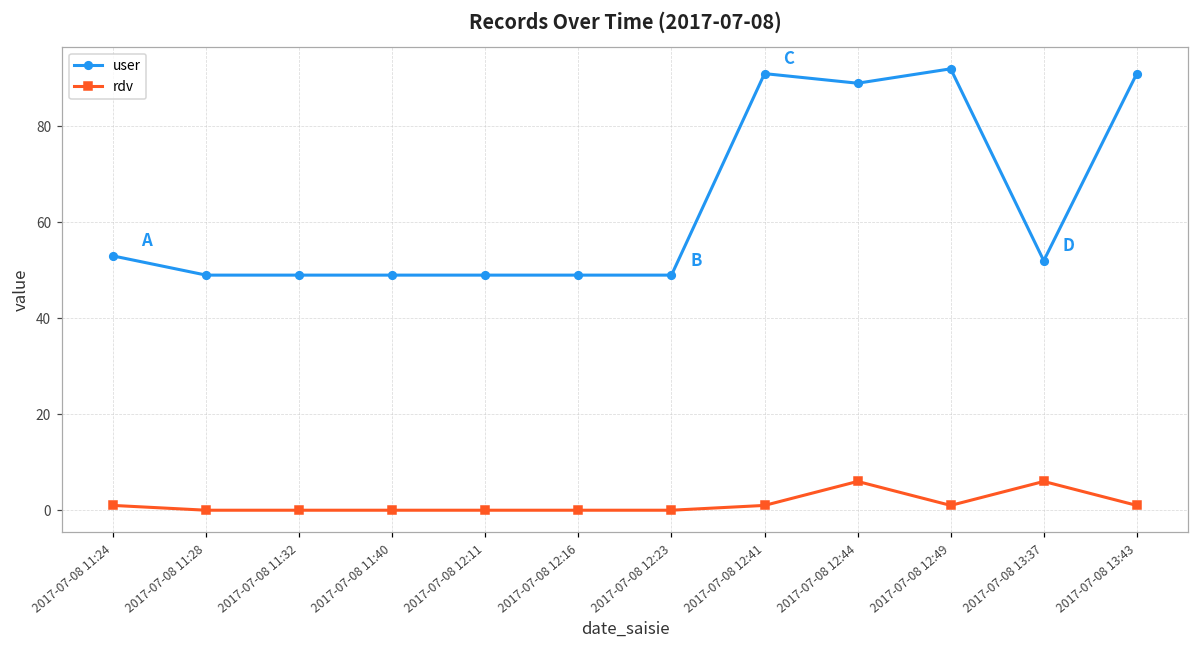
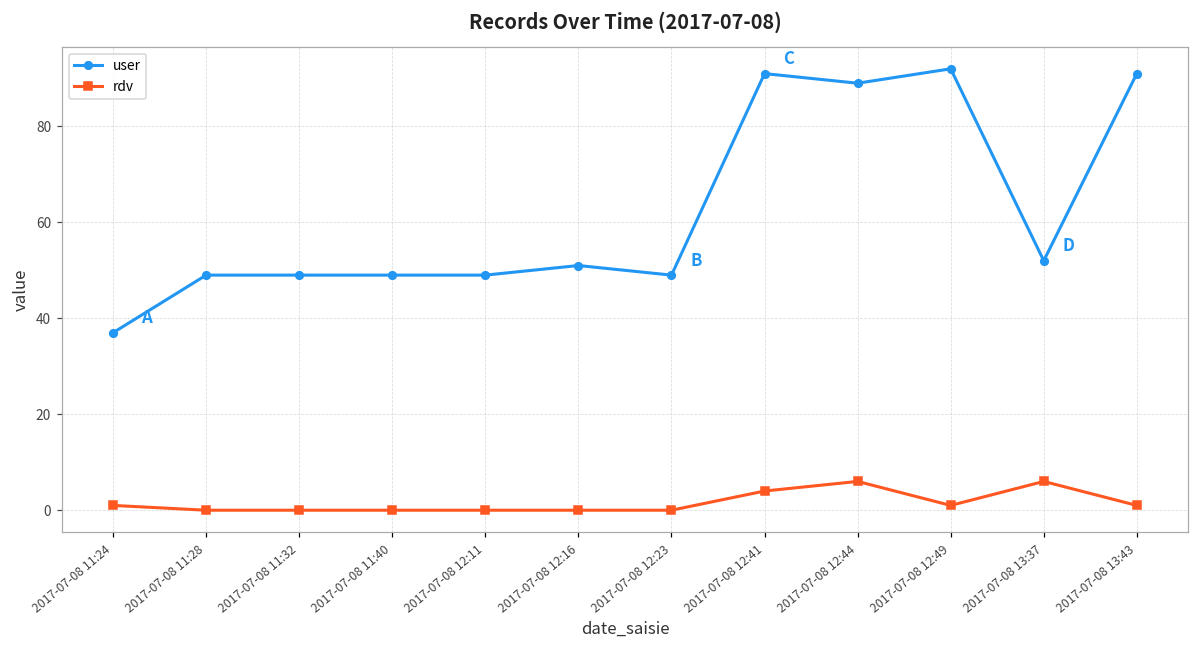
  {
    "user": {
-     "2017-07-08 11:24": 53,
+     "2017-07-08 11:24": 37,
      "2017-07-08 11:28": 49,
      "2017-07-08 11:32": 49,
      "2017-07-08 11:40": 49,
      "2017-07-08 12:11": 49,
-     "2017-07-08 12:16": 49,
+     "2017-07-08 12:16": 51,
      "2017-07-08 12:23": 49,
      "2017-07-08 12:41": 91,
      "2017-07-08 12:44": 89,
      "2017-07-08 12:49": 92,
      "2017-07-08 13:37": 52,
      "2017-07-08 13:43": 91
    },
    "rdv": {
      "2017-07-08 11:24": 1,
      "2017-07-08 11:28": 0,
      "2017-07-08 11:32": 0,
      "2017-07-08 11:40": 0,
      "2017-07-08 12:11": 0,
      "2017-07-08 12:16": 0,
      "2017-07-08 12:23": 0,
-     "2017-07-08 12:41": 1,
+     "2017-07-08 12:41": 4,
      "2017-07-08 12:44": 6,
      "2017-07-08 12:49": 1,
      "2017-07-08 13:37": 6,
      "2017-07-08 13:43": 1
    }
  }
